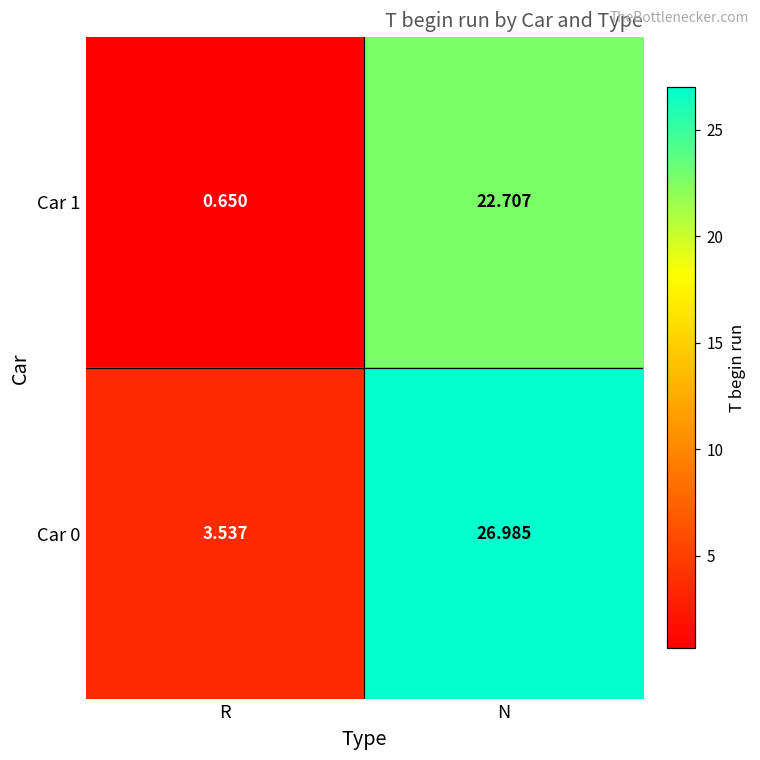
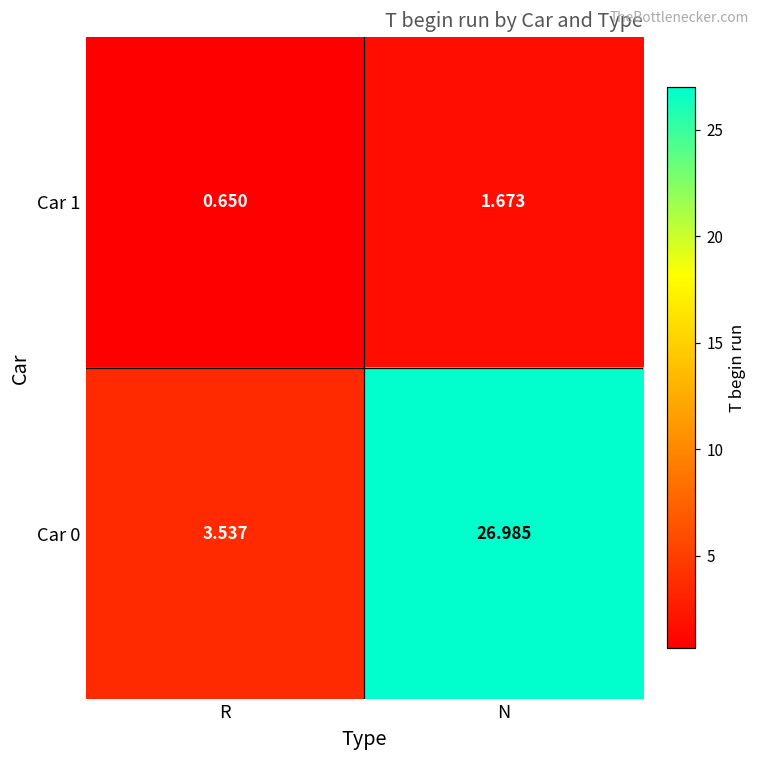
  {
    "Car 1": {
      "R": 0.650,
-     "N": 22.707
+     "N": 1.673
    },
    "Car 0": {
      "R": 3.537,
      "N": 26.985
    }
  }
